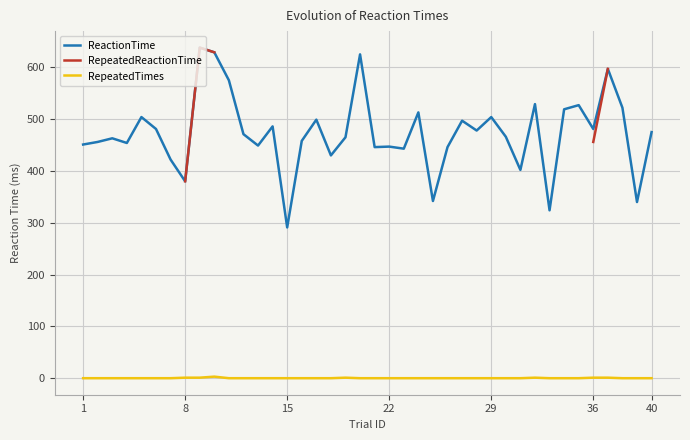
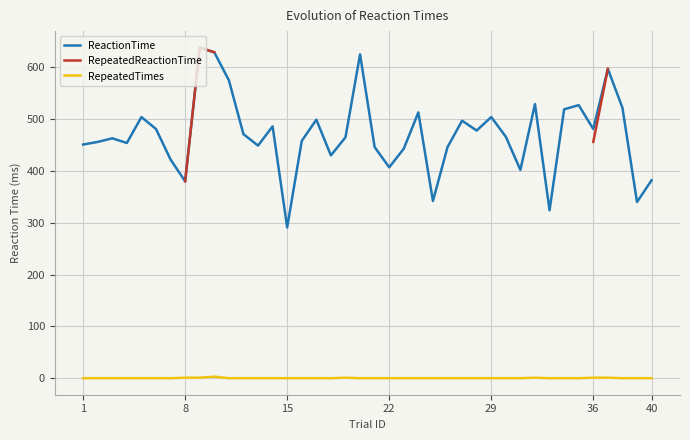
  {
    "ReactionTime": {
      "1": 450,
      "15": 290,
-     "22": 450,
+     "22": 410,
      "29": 500,
      "36": 480,
-     "40": 480
+     "40": 380
    },
    "RepeatedReactionTime": {
      "36": 460
    },
    "RepeatedTimes": {
      "1": 0,
      "8": 0,
      "15": 0,
      "22": 0,
      "29": 0,
      "36": 0,
      "40": 0
    }
  }
